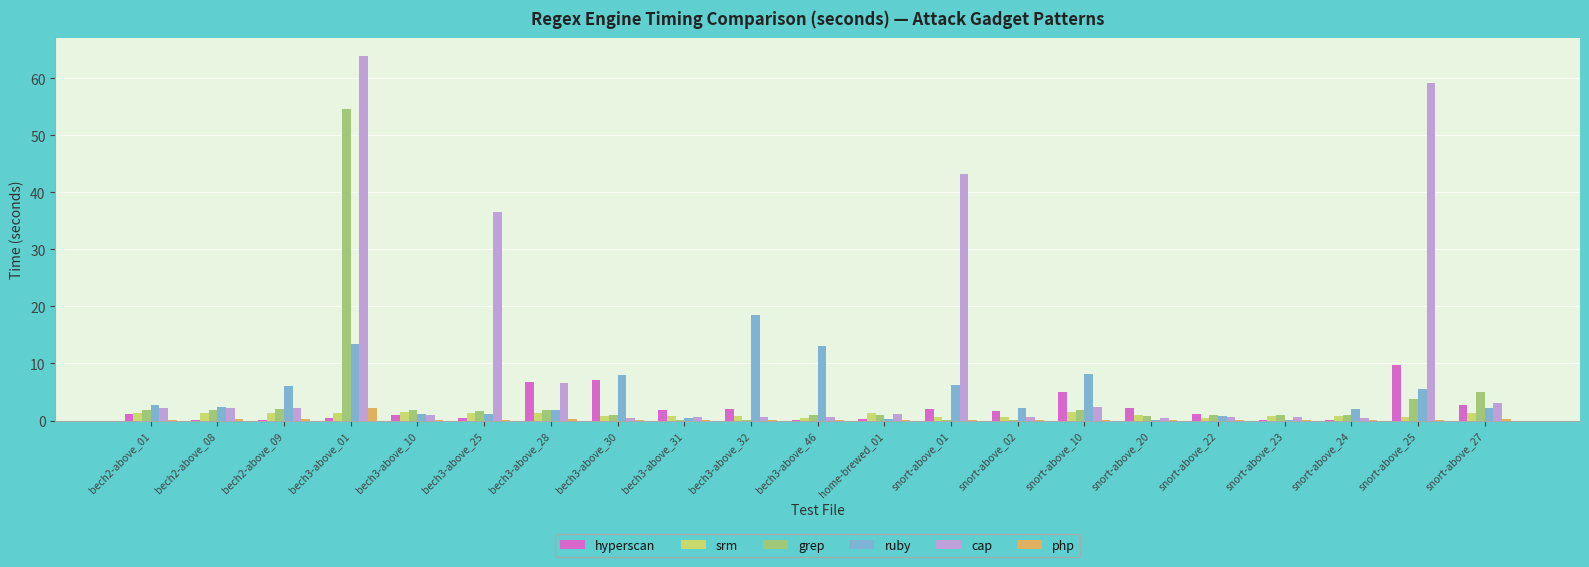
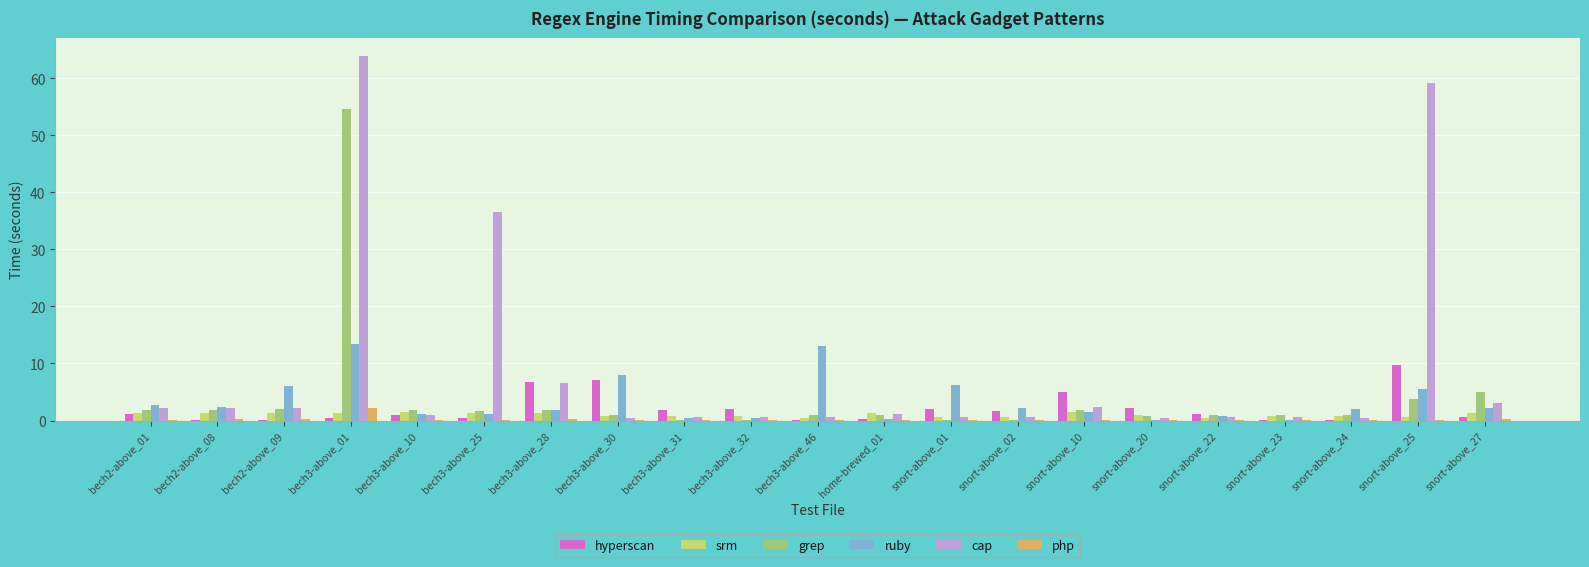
  {
    "hyperscan": {
      "bech2-above_01": 1,
      "bech3-above_01": 1,
      "bech3-above_10": 1,
      "bech3-above_25": 0,
      "bech3-above_28": 7,
      "bech3-above_30": 7,
      "bech3-above_31": 2,
      "bech3-above_32": 2,
      "snort-above_01": 2,
      "snort-above_02": 2,
      "snort-above_10": 5,
      "snort-above_20": 2,
      "snort-above_22": 1,
      "snort-above_25": 10,
-     "snort-above_27": 3
+     "snort-above_27": 1
    },
    "ruby": {
      "bech2-above_01": 3,
      "bech2-above_08": 2,
      "bech2-above_09": 6,
      "bech3-above_01": 13,
      "bech3-above_10": 1,
      "bech3-above_25": 1,
      "bech3-above_28": 2,
      "bech3-above_30": 8,
-     "bech3-above_32": 18,
+     "bech3-above_32": 0,
      "bech3-above_46": 13,
      "snort-above_01": 6,
      "snort-above_02": 2,
-     "snort-above_10": 8,
+     "snort-above_10": 2,
      "snort-above_22": 1,
      "snort-above_24": 2,
      "snort-above_25": 6,
      "snort-above_27": 2
    },
    "cap": {
      "bech2-above_01": 2,
      "bech2-above_08": 2,
      "bech2-above_09": 2,
      "bech3-above_01": 64,
      "bech3-above_10": 1,
      "bech3-above_25": 37,
      "bech3-above_28": 7,
      "bech3-above_30": 1,
      "bech3-above_31": 1,
      "bech3-above_32": 1,
      "bech3-above_46": 1,
      "home-brewed_01": 1,
-     "snort-above_01": 43,
+     "snort-above_01": 1,
      "snort-above_02": 1,
      "snort-above_10": 2,
      "snort-above_20": 1,
      "snort-above_22": 1,
      "snort-above_23": 1,
      "snort-above_24": 1,
      "snort-above_25": 59,
      "snort-above_27": 3
    }
  }
